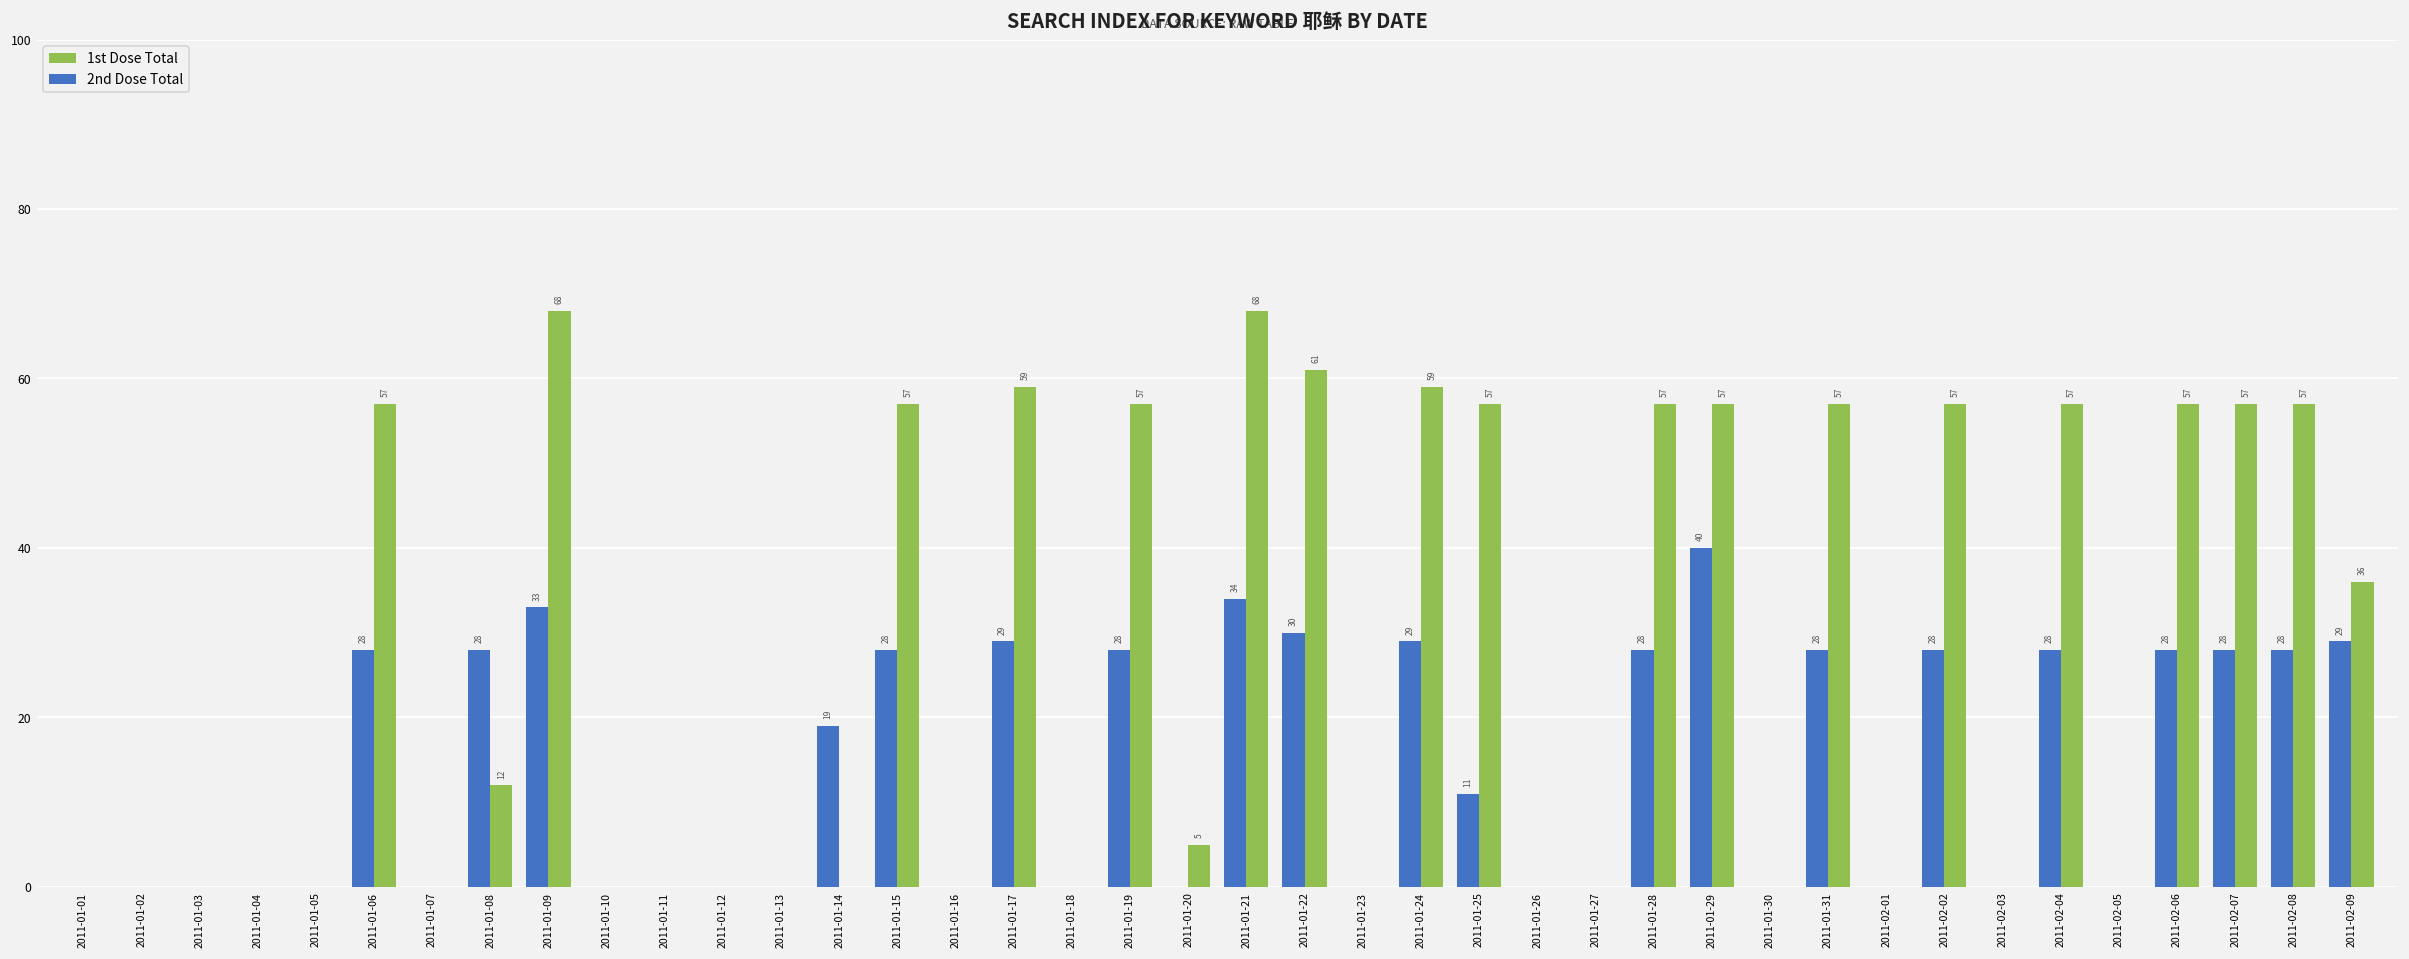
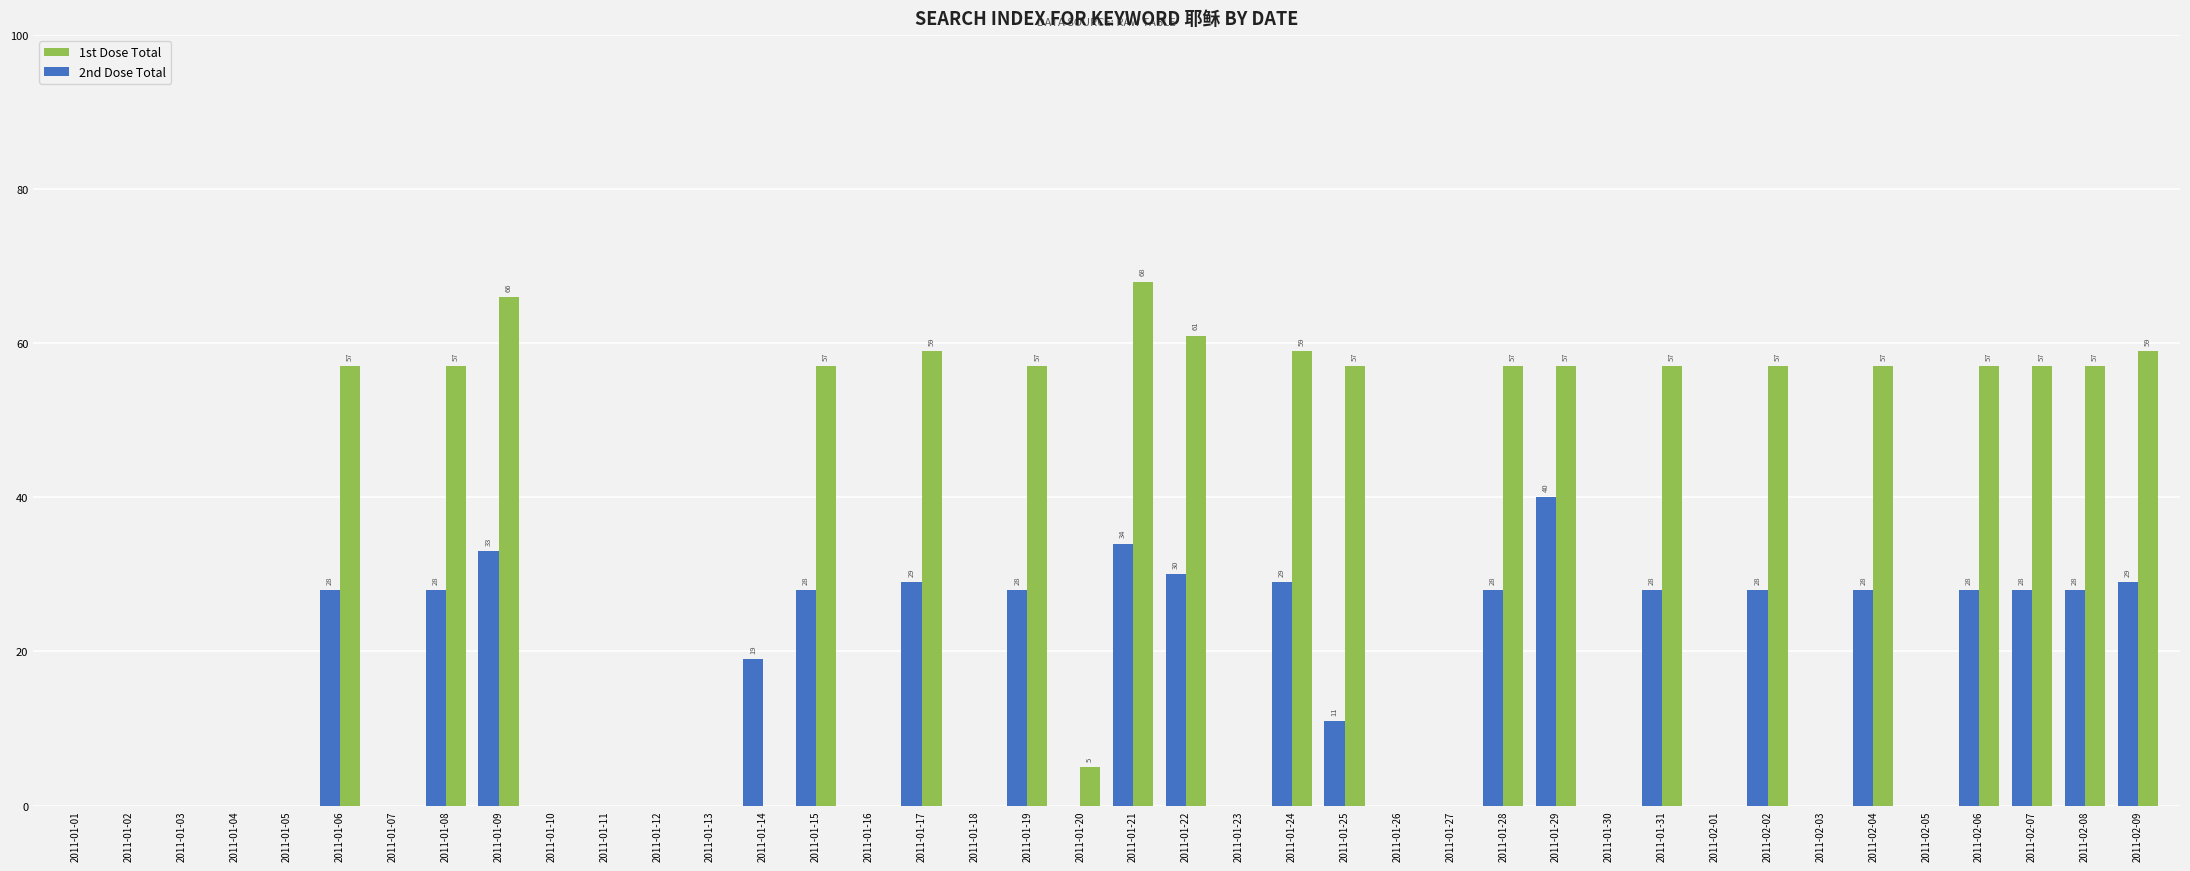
  {
    "1st Dose Total": {
      "2011-01-06": 57,
-     "2011-01-08": 12,
-     "2011-01-09": 68,
+     "2011-01-08": 57,
+     "2011-01-09": 66,
      "2011-01-15": 57,
      "2011-01-17": 59,
      "2011-01-19": 57,
      "2011-01-20": 5,
      "2011-01-21": 68,
      "2011-01-22": 61,
      "2011-01-24": 59,
      "2011-01-25": 57,
      "2011-01-28": 57,
      "2011-01-29": 57,
      "2011-01-31": 57,
      "2011-02-02": 57,
      "2011-02-04": 57,
      "2011-02-06": 57,
      "2011-02-07": 57,
      "2011-02-08": 57,
-     "2011-02-09": 36
+     "2011-02-09": 59
    },
    "2nd Dose Total": {
      "2011-01-06": 28,
      "2011-01-08": 28,
      "2011-01-09": 33,
      "2011-01-14": 19,
      "2011-01-15": 28,
      "2011-01-17": 29,
      "2011-01-19": 28,
      "2011-01-21": 34,
      "2011-01-22": 30,
      "2011-01-24": 29,
      "2011-01-25": 11,
      "2011-01-28": 28,
      "2011-01-29": 40,
      "2011-01-31": 28,
      "2011-02-02": 28,
      "2011-02-04": 28,
      "2011-02-06": 28,
      "2011-02-07": 28,
      "2011-02-08": 28,
      "2011-02-09": 29
    }
  }
